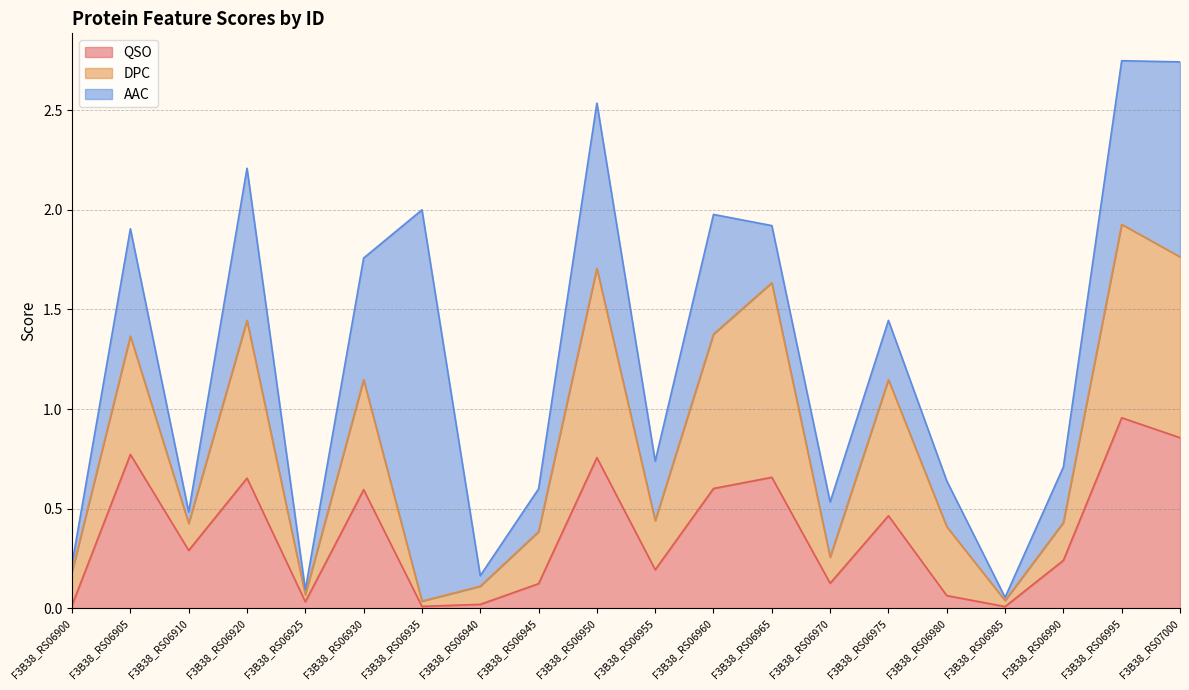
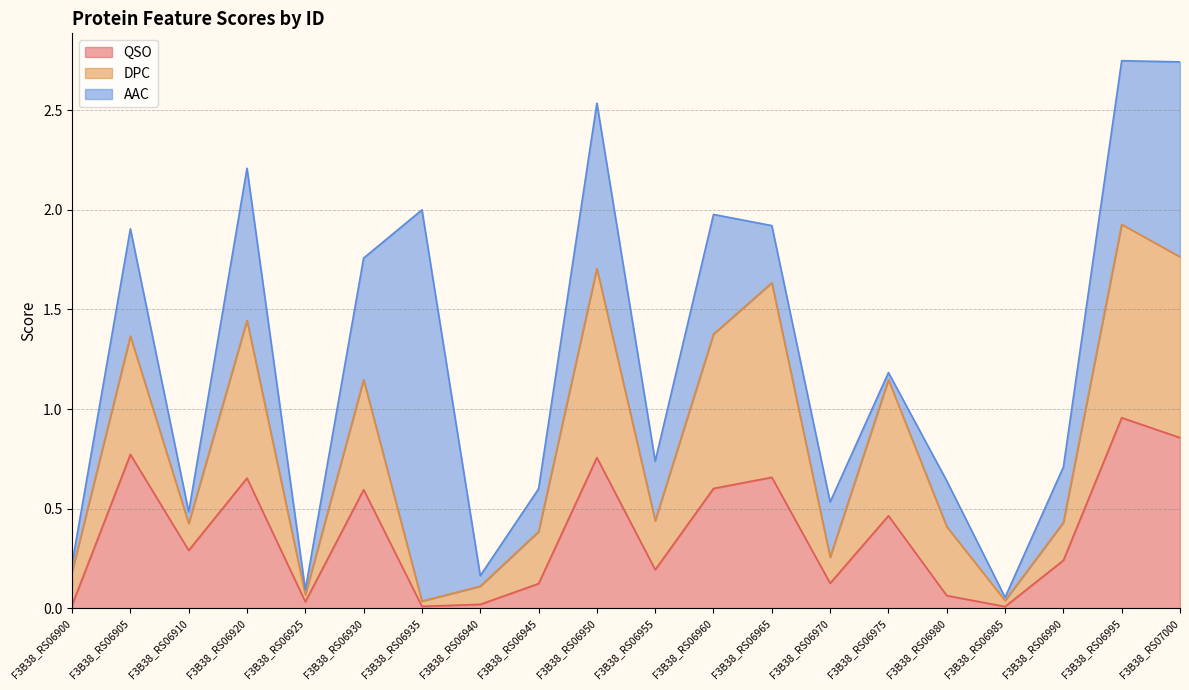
  {
    "AAC": {
      "F3B38_RS06900": 0.04,
      "F3B38_RS06905": 0.54,
      "F3B38_RS06910": 0.06,
      "F3B38_RS06920": 0.76,
      "F3B38_RS06925": 0.02,
      "F3B38_RS06930": 0.61,
      "F3B38_RS06935": 1.97,
      "F3B38_RS06940": 0.05,
      "F3B38_RS06945": 0.21,
      "F3B38_RS06950": 0.83,
      "F3B38_RS06955": 0.30,
      "F3B38_RS06960": 0.60,
      "F3B38_RS06965": 0.29,
      "F3B38_RS06970": 0.28,
-     "F3B38_RS06975": 0.30,
+     "F3B38_RS06975": 0.04,
      "F3B38_RS06980": 0.23,
      "F3B38_RS06985": 0.02,
      "F3B38_RS06990": 0.28,
      "F3B38_RS06995": 0.82,
      "F3B38_RS07000": 0.98
    }
  }
